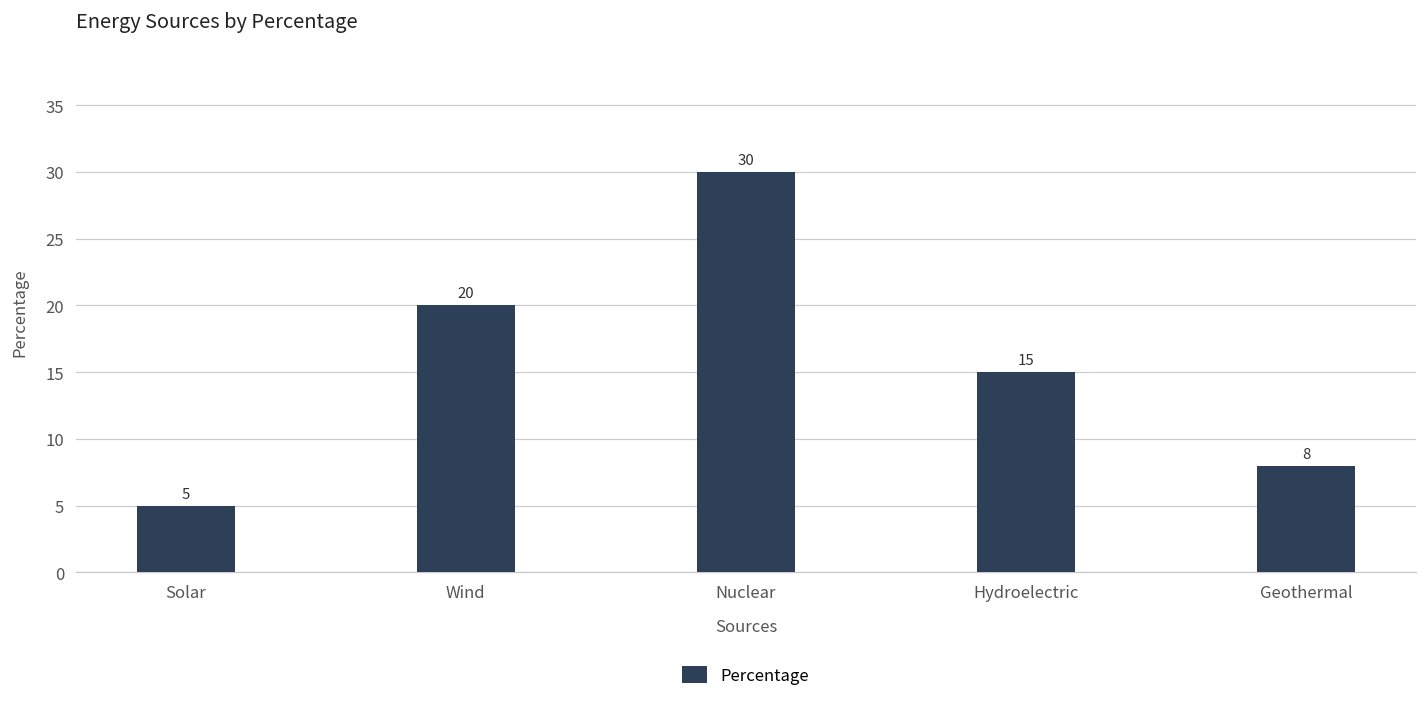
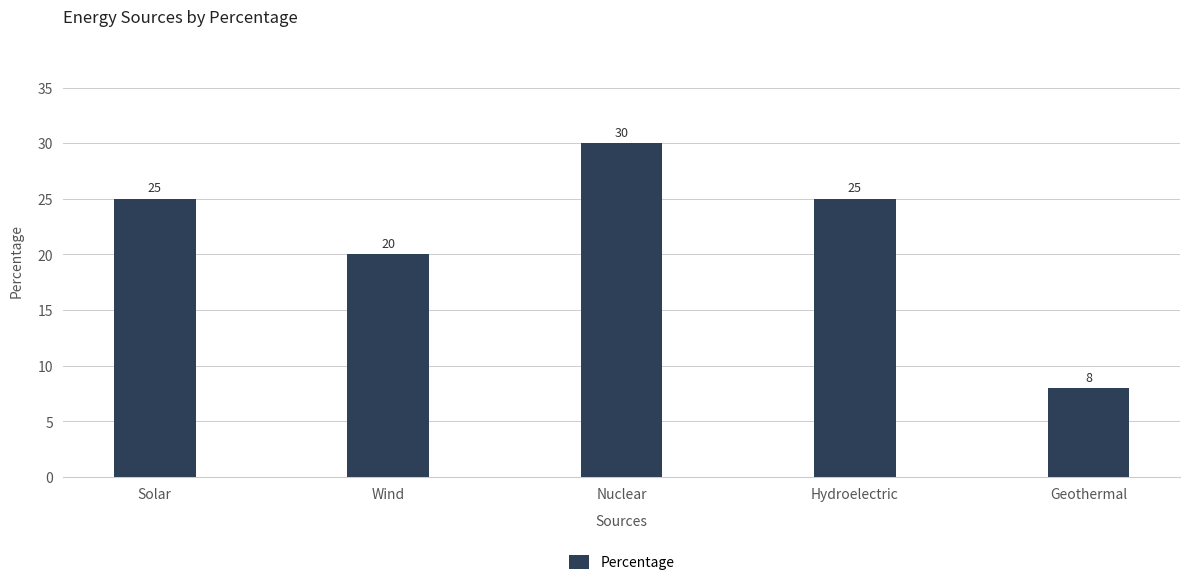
  {
-   "Solar": 5,
+   "Solar": 25,
    "Wind": 20,
    "Nuclear": 30,
-   "Hydroelectric": 15,
+   "Hydroelectric": 25,
    "Geothermal": 8
  }
